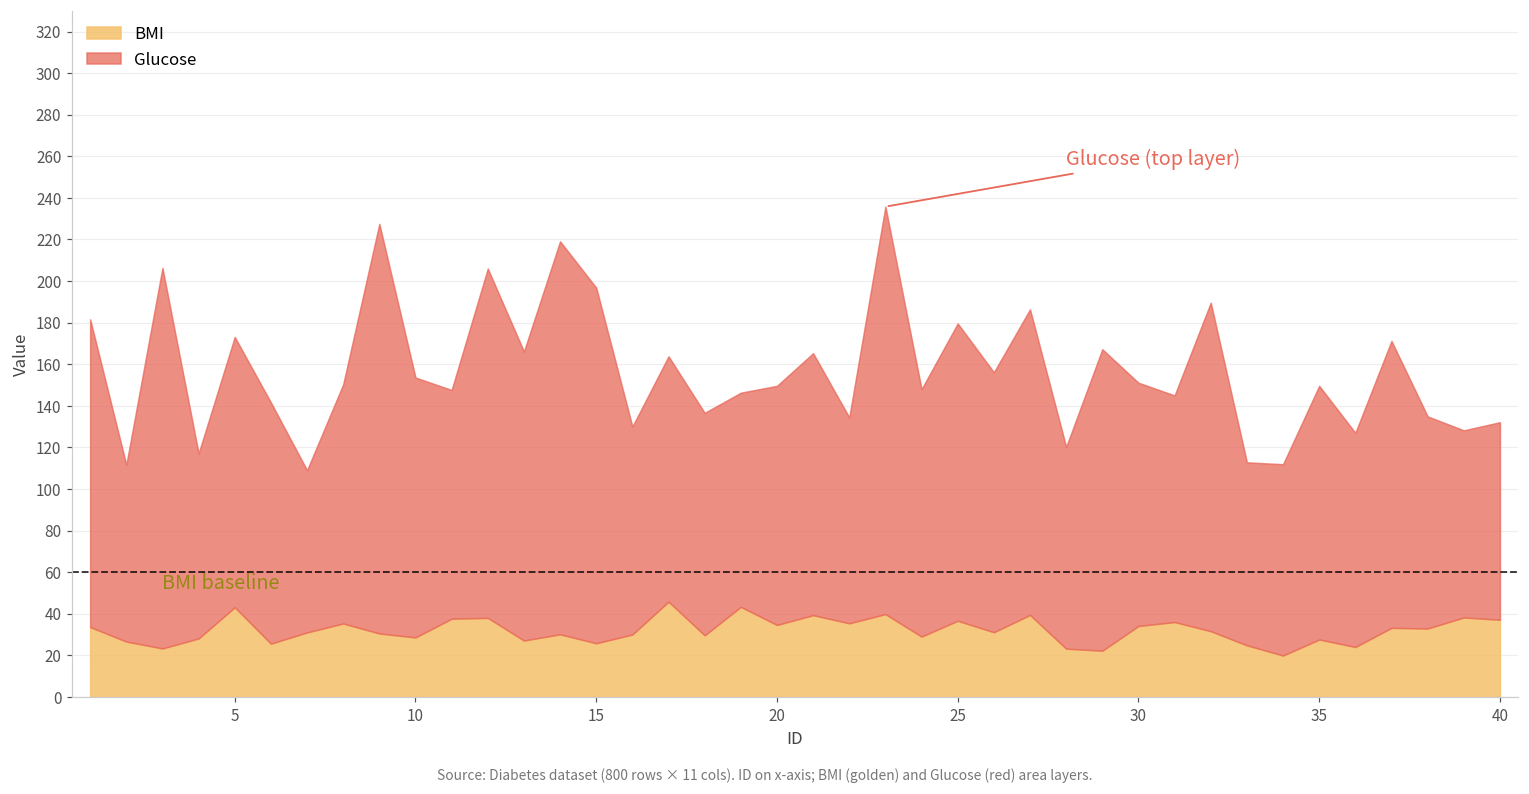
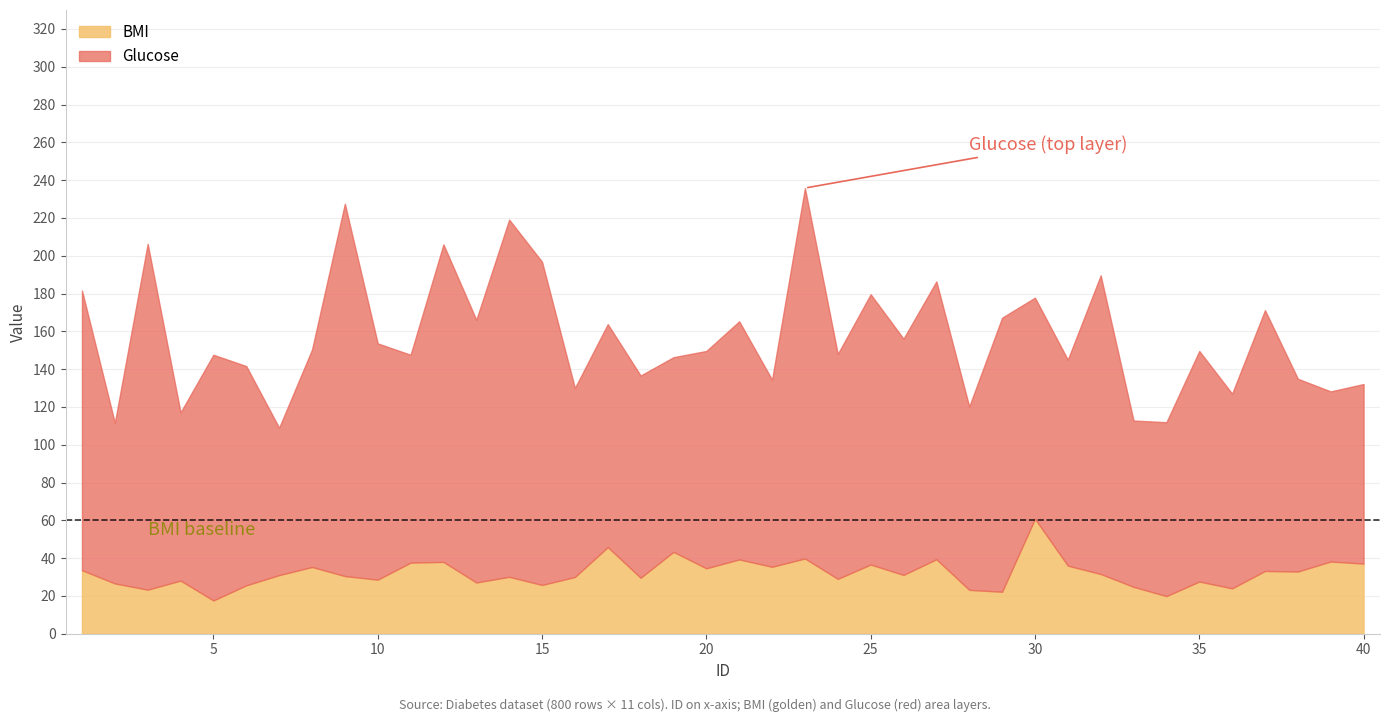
  {
    "BMI": {
-     "5": 43,
+     "5": 18,
      "10": 29,
      "15": 26,
      "20": 35,
      "25": 37,
-     "30": 34,
+     "30": 61,
      "35": 28,
      "40": 37
    },
    "Glucose": {
      "5": 130,
      "10": 125,
      "15": 171,
      "20": 115,
      "25": 143,
      "30": 117,
      "35": 122,
      "40": 95
    }
  }
